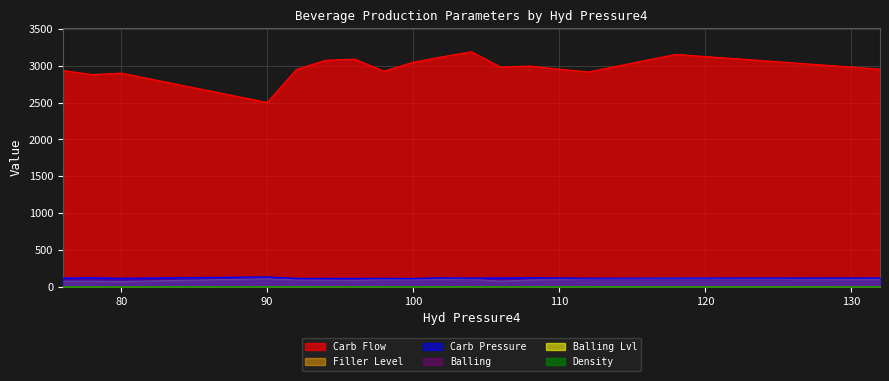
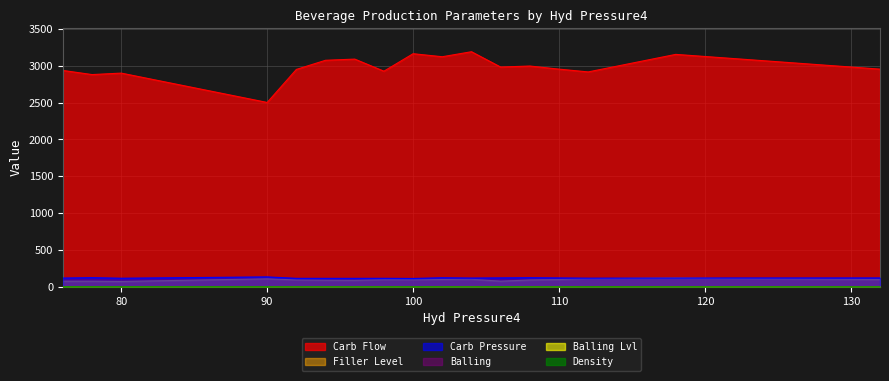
  {
    "Carb Flow": {
      "80": 2900,
      "90": 2500,
-     "100": 3000,
+     "100": 3200,
      "110": 3000
    },
    "Filler Level": {
      "80": 100
    },
    "Carb Pressure": {
      "80": 100
    },
    "Density": {
      "80": 0,
      "90": 0,
      "100": 0,
      "110": 0
    }
  }
